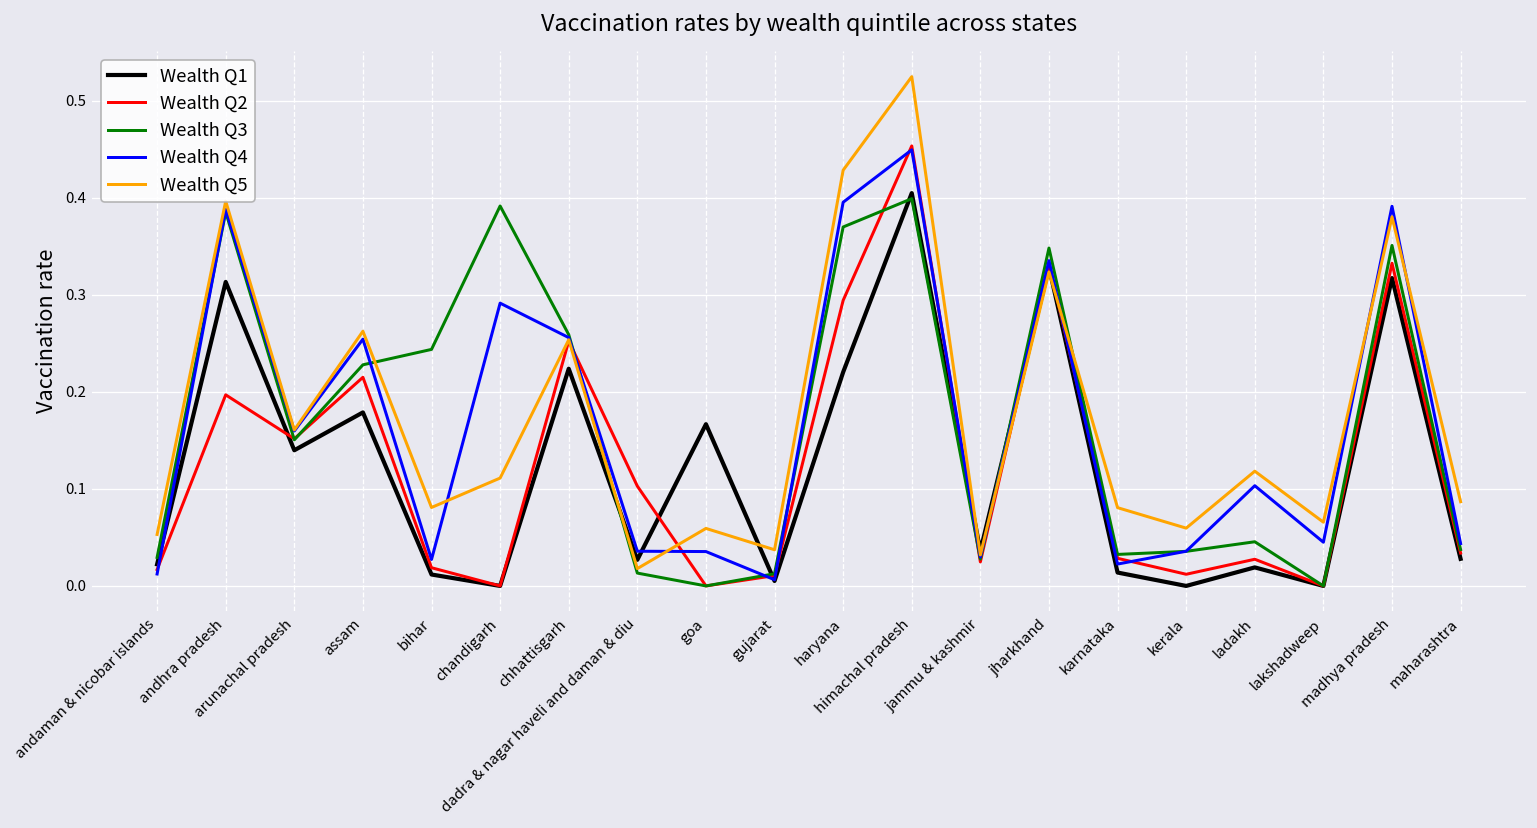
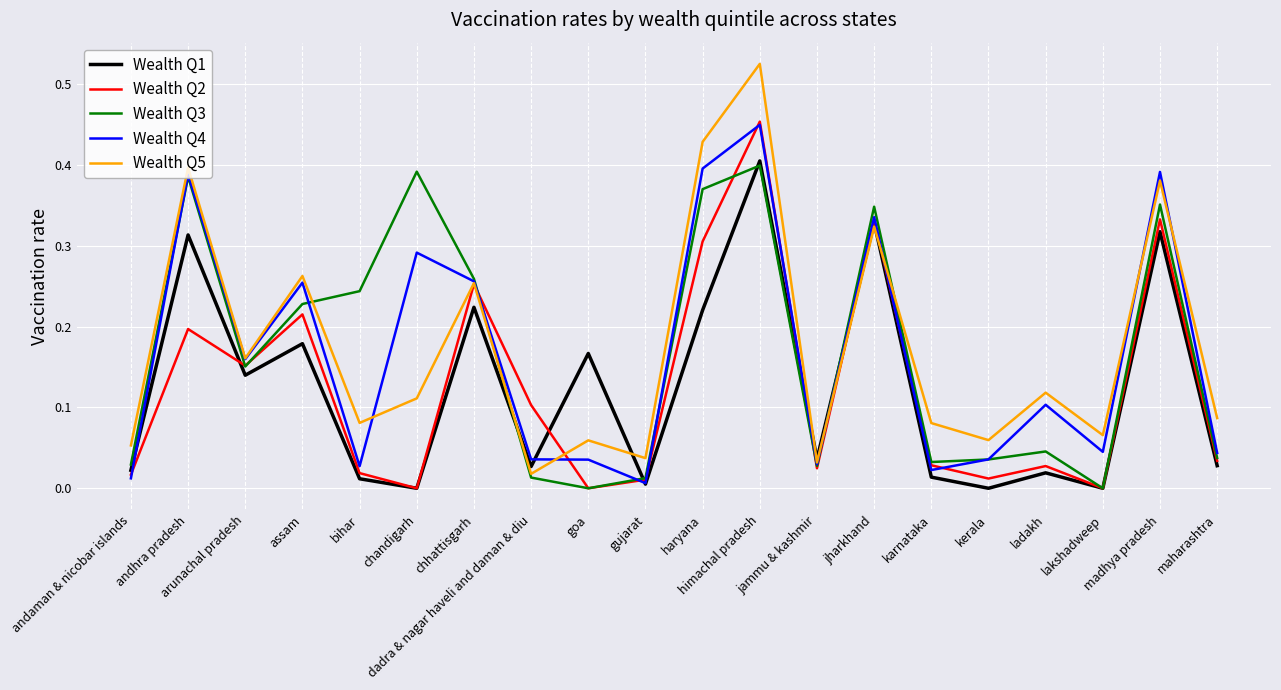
  {
    "Wealth Q1": {
      "andaman & nicobar islands": 0.02,
      "andhra pradesh": 0.31,
      "arunachal pradesh": 0.14,
      "assam": 0.18,
      "bihar": 0.01,
      "chhattisgarh": 0.22,
      "dadra & nagar haveli and daman & diu": 0.03,
      "goa": 0.17,
      "haryana": 0.22,
      "himachal pradesh": 0.40,
      "jammu & kashmir": 0.04,
      "jharkhand": 0.33,
      "karnataka": 0.01,
      "kerala": 0.00,
      "ladakh": 0.02,
      "madhya pradesh": 0.32,
      "maharashtra": 0.03
    },
    "Wealth Q2": {
      "andaman & nicobar islands": 0.02,
      "andhra pradesh": 0.20,
      "assam": 0.21,
      "bihar": 0.02,
      "dadra & nagar haveli and daman & diu": 0.10,
-     "haryana": 0.29,
+     "haryana": 0.31,
      "himachal pradesh": 0.45,
      "karnataka": 0.03,
      "kerala": 0.01,
      "ladakh": 0.03,
      "madhya pradesh": 0.33,
      "maharashtra": 0.03
    },
    "Wealth Q3": {
      "andaman & nicobar islands": 0.03,
      "assam": 0.23,
      "bihar": 0.24,
      "chandigarh": 0.39,
      "dadra & nagar haveli and daman & diu": 0.01,
      "haryana": 0.37,
      "himachal pradesh": 0.40,
      "jharkhand": 0.35,
      "karnataka": 0.03,
      "ladakh": 0.05,
      "madhya pradesh": 0.35,
      "maharashtra": 0.04
    },
    "Wealth Q4": {
      "andaman & nicobar islands": 0.01,
      "assam": 0.25,
      "bihar": 0.03,
      "chandigarh": 0.29,
      "dadra & nagar haveli and daman & diu": 0.04,
      "goa": 0.04,
      "haryana": 0.40,
      "himachal pradesh": 0.45,
      "karnataka": 0.02,
      "ladakh": 0.10,
      "lakshadweep": 0.05,
      "madhya pradesh": 0.39,
      "maharashtra": 0.04
    },
    "Wealth Q5": {
      "andaman & nicobar islands": 0.05,
      "assam": 0.26,
      "bihar": 0.08,
      "chandigarh": 0.11,
      "dadra & nagar haveli and daman & diu": 0.02,
      "goa": 0.06,
      "gujarat": 0.04,
      "haryana": 0.43,
      "himachal pradesh": 0.52,
      "jharkhand": 0.32,
      "karnataka": 0.08,
      "kerala": 0.06,
      "ladakh": 0.12,
      "lakshadweep": 0.07,
      "madhya pradesh": 0.38,
      "maharashtra": 0.09
    }
  }
